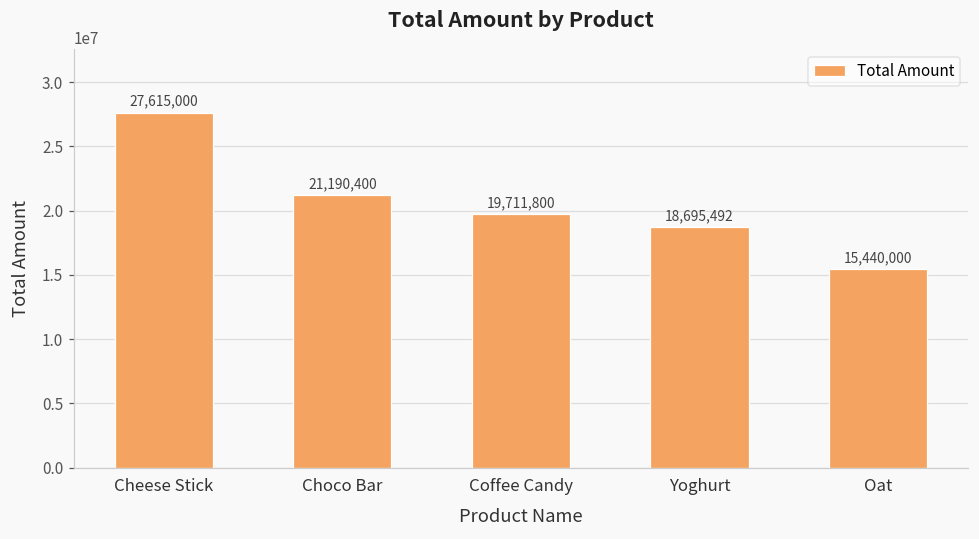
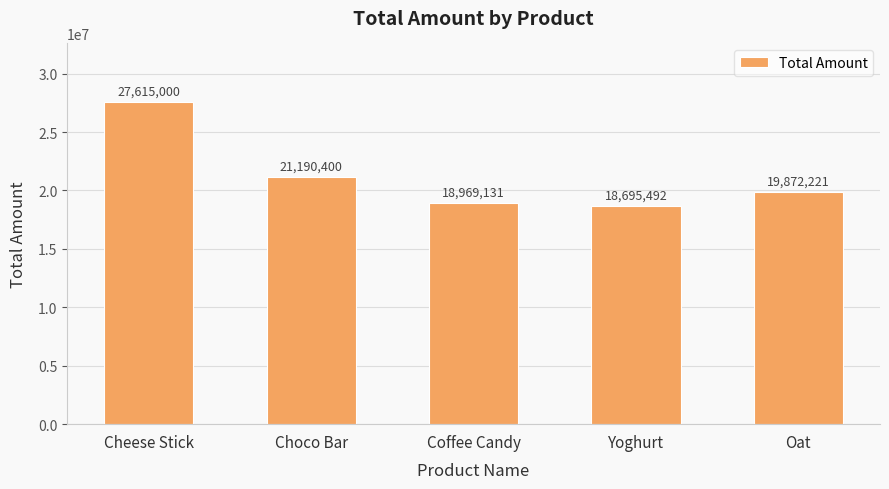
  {
    "Cheese Stick": "27,615,000",
    "Choco Bar": "21,190,400",
-   "Coffee Candy": "19,711,800",
+   "Coffee Candy": "18,969,131",
    "Yoghurt": "18,695,492",
-   "Oat": "15,440,000"
+   "Oat": "19,872,221"
  }
